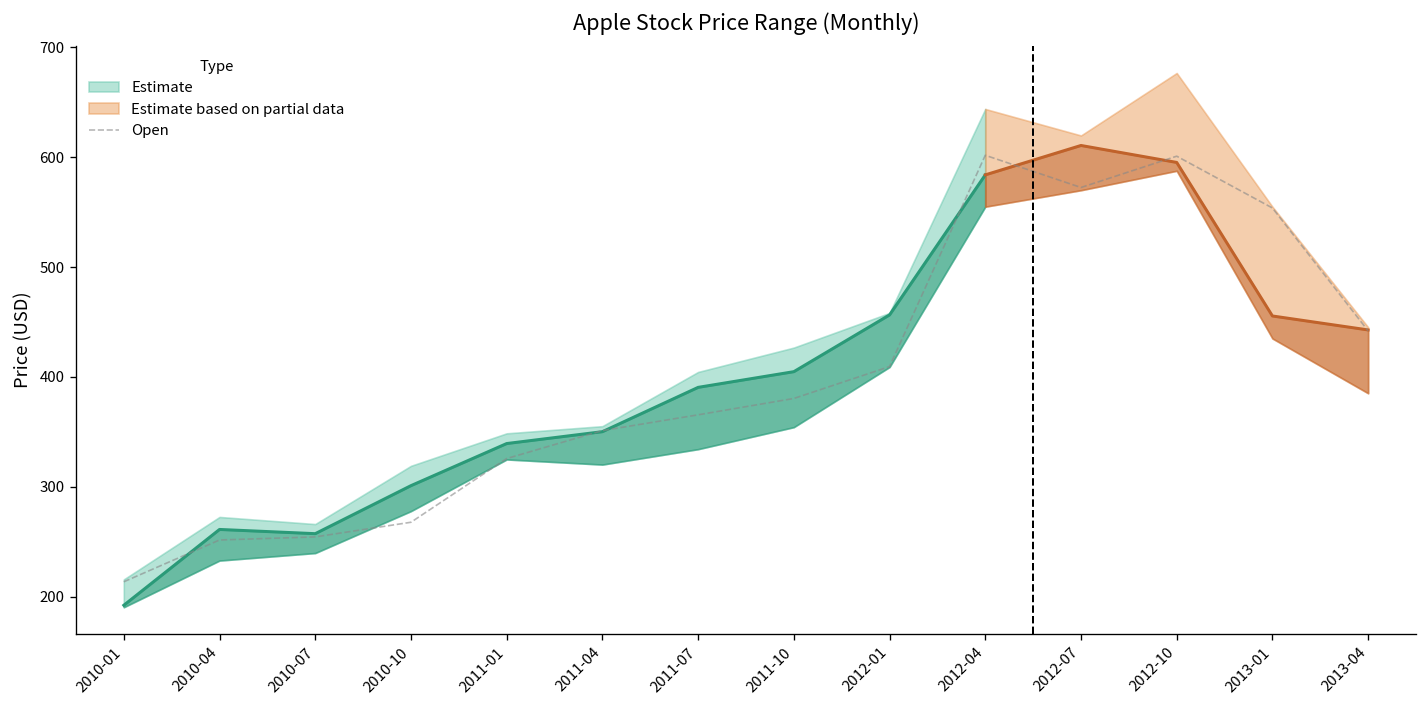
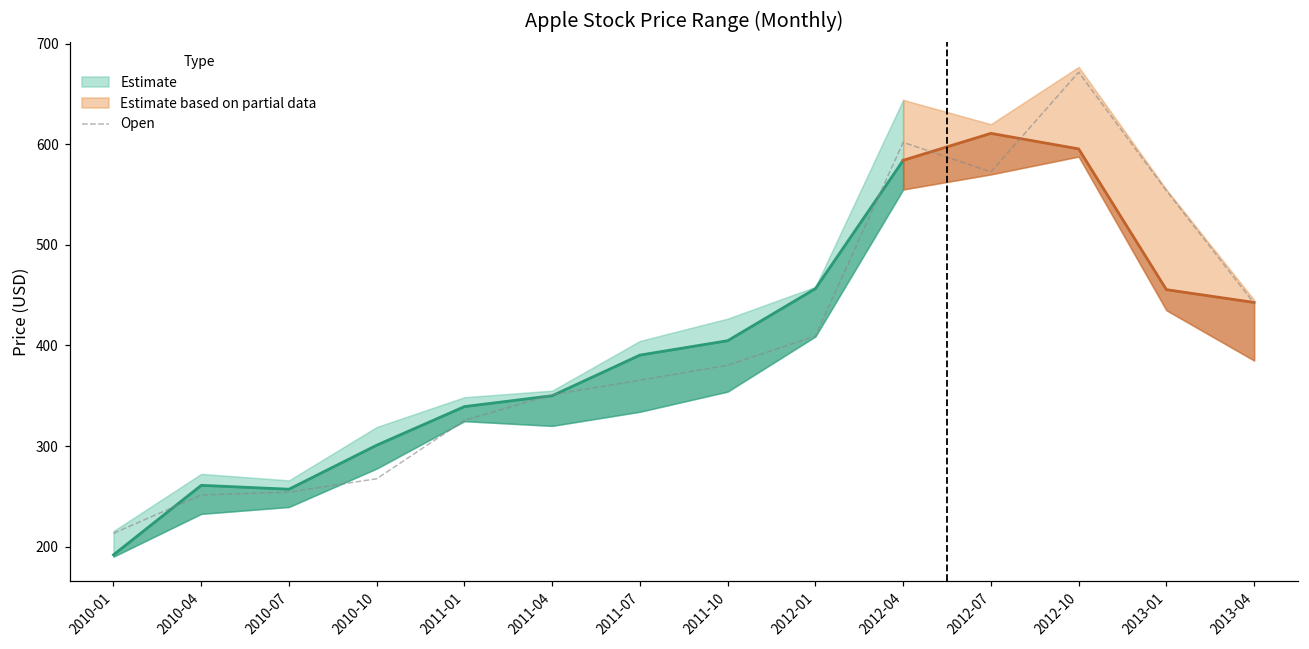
  {
    "Open": {
      "2010-04": 250,
      "2010-07": 250,
      "2010-10": 270,
      "2011-01": 330,
      "2011-07": 370,
      "2011-10": 380,
      "2012-01": 410,
      "2012-04": 600,
      "2012-07": 570,
-     "2012-10": 600
+     "2012-10": 670
    }
  }
